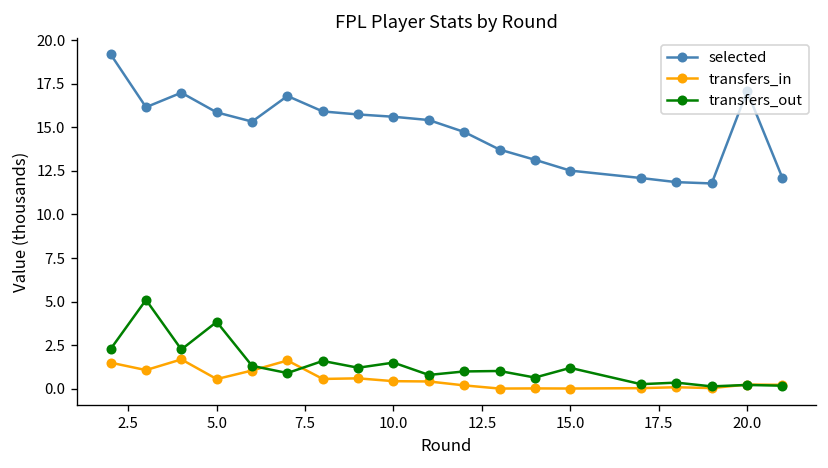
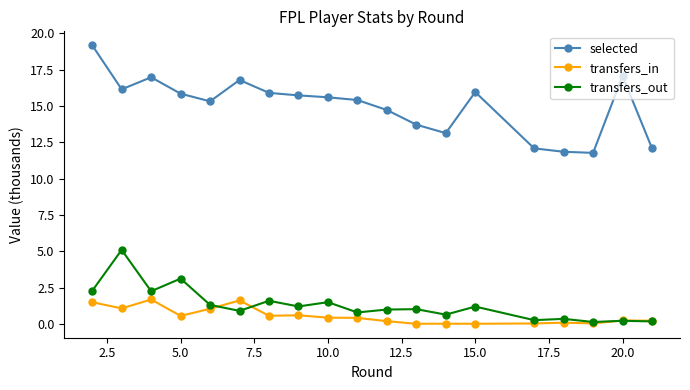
  {
    "selected": {
      "5.0": 15.9,
      "10.0": 15.6,
-     "15.0": 12.5
+     "15.0": 16.0
    },
    "transfers_in": {
      "5.0": 0.6,
      "10.0": 0.4,
      "15.0": 0.0
    },
    "transfers_out": {
-     "5.0": 3.8,
+     "5.0": 3.1,
      "10.0": 1.5,
      "15.0": 1.2
    }
  }
